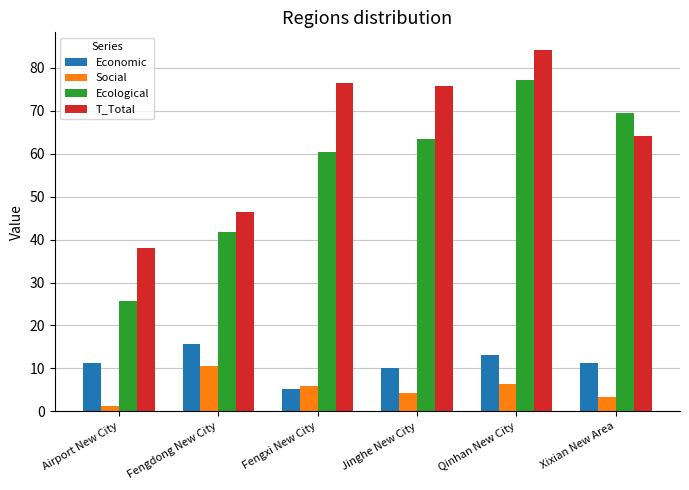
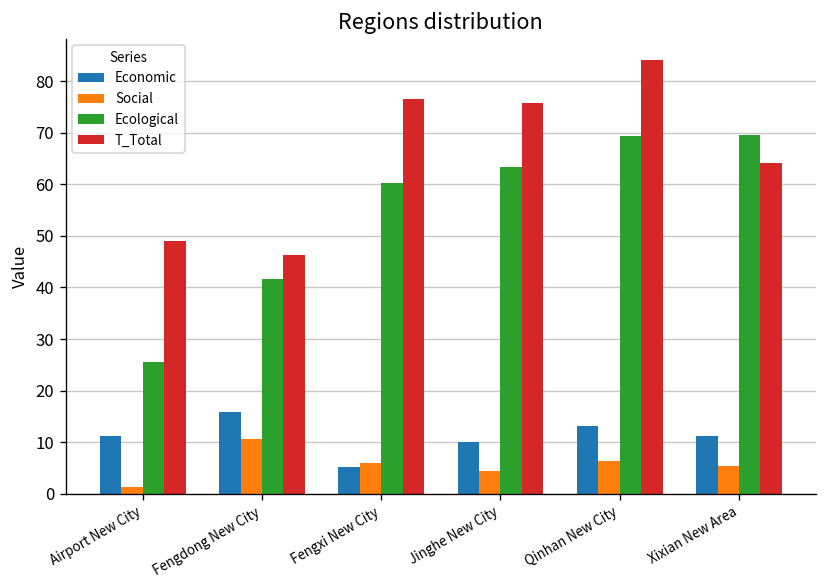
  {
    "Economic": {
      "Airport New City": 11,
      "Fengdong New City": 16,
      "Fengxi New City": 5,
      "Jinghe New City": 10,
      "Qinhan New City": 13,
      "Xixian New Area": 11
    },
    "Social": {
      "Airport New City": 1,
      "Fengdong New City": 11,
      "Fengxi New City": 6,
      "Jinghe New City": 4,
      "Qinhan New City": 6,
-     "Xixian New Area": 3
+     "Xixian New Area": 5
    },
    "Ecological": {
      "Airport New City": 26,
      "Fengdong New City": 42,
      "Fengxi New City": 60,
      "Jinghe New City": 63,
-     "Qinhan New City": 77,
+     "Qinhan New City": 69,
      "Xixian New Area": 70
    },
    "T_Total": {
-     "Airport New City": 38,
+     "Airport New City": 49,
      "Fengdong New City": 46,
      "Fengxi New City": 77,
      "Jinghe New City": 76,
      "Qinhan New City": 84,
      "Xixian New Area": 64
    }
  }
